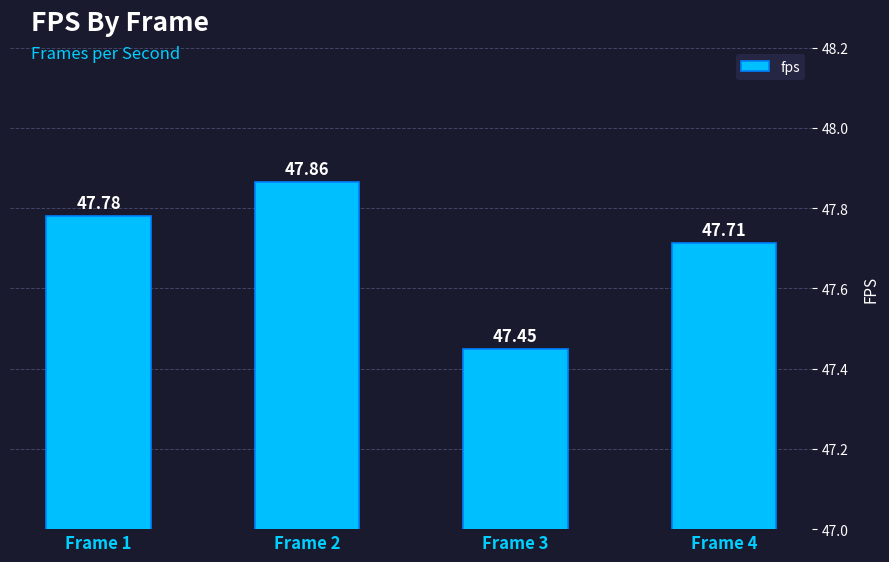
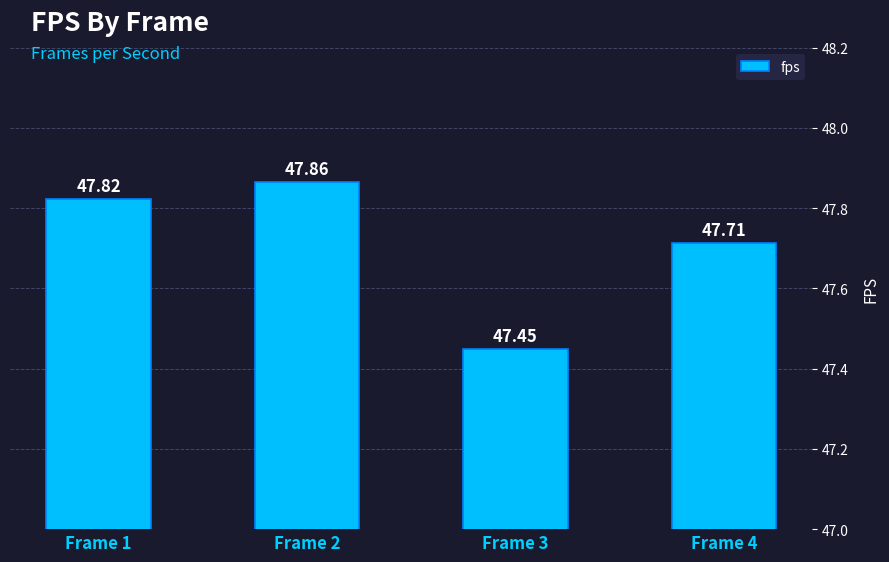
  {
-   "Frame 1": 47.78,
+   "Frame 1": 47.82,
    "Frame 2": 47.86,
    "Frame 3": 47.45,
    "Frame 4": 47.71
  }
